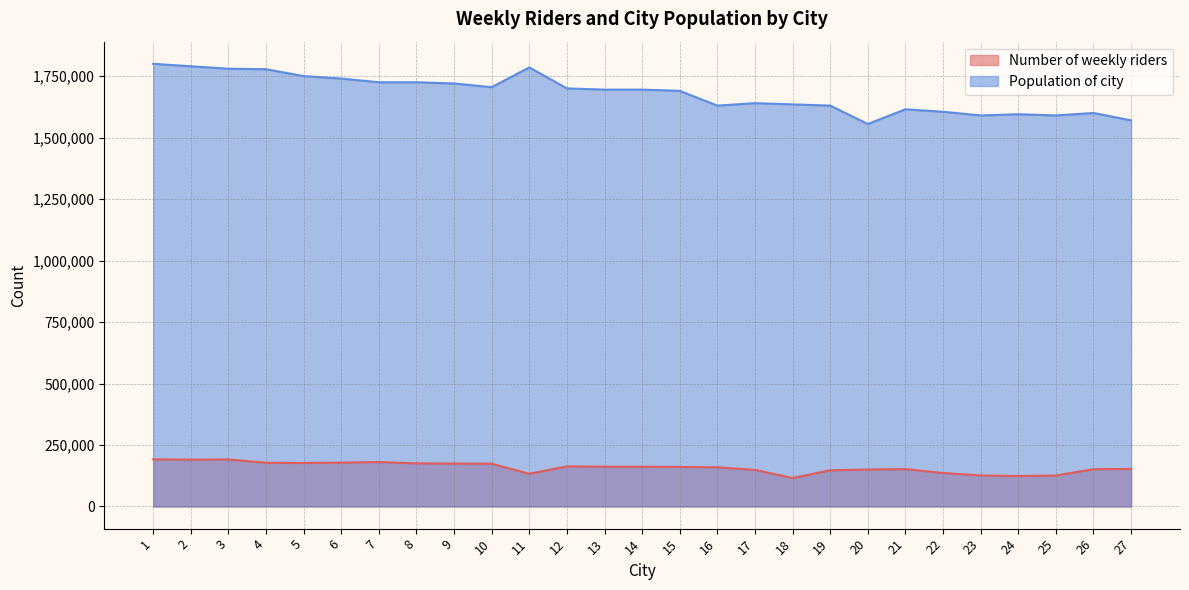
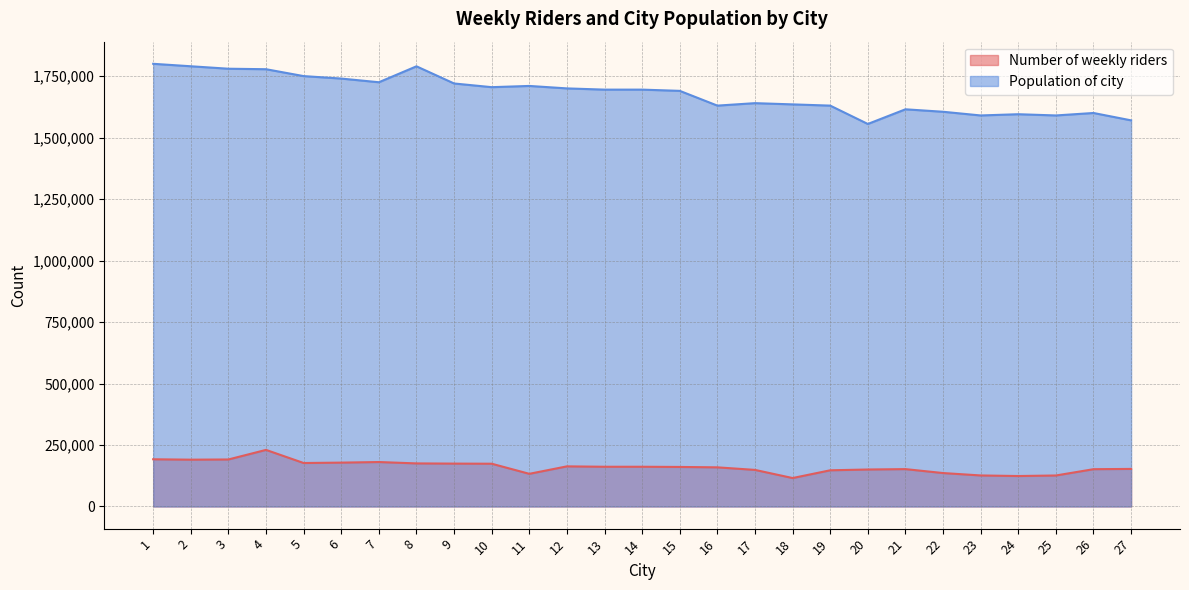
  {
    "Number of weekly riders": {
      "1": "190,000",
      "2": "190,000",
      "3": "190,000",
-     "4": "180,000",
+     "4": "230,000",
      "5": "180,000",
      "6": "180,000",
      "7": "180,000",
      "8": "180,000",
      "9": "170,000",
      "10": "170,000",
      "11": "130,000",
      "12": "160,000",
      "13": "160,000",
      "14": "160,000",
      "15": "160,000",
      "16": "160,000",
      "17": "150,000",
      "18": "120,000",
      "19": "150,000",
      "20": "150,000",
      "21": "150,000",
      "22": "140,000",
      "23": "130,000",
      "24": "120,000",
      "25": "130,000",
      "26": "150,000",
      "27": "150,000"
    },
    "Population of city": {
      "1": "1,800,000",
      "2": "1,790,000",
      "3": "1,780,000",
      "4": "1,780,000",
      "5": "1,750,000",
      "6": "1,740,000",
      "7": "1,730,000",
-     "8": "1,730,000",
+     "8": "1,790,000",
      "9": "1,720,000",
      "10": "1,710,000",
-     "11": "1,790,000",
+     "11": "1,710,000",
      "12": "1,700,000",
      "13": "1,700,000",
      "14": "1,700,000",
      "15": "1,690,000",
      "16": "1,630,000",
      "17": "1,640,000",
      "18": "1,640,000",
      "19": "1,630,000",
      "20": "1,560,000",
      "21": "1,620,000",
      "22": "1,610,000",
      "23": "1,590,000",
      "24": "1,600,000",
      "25": "1,590,000",
      "26": "1,600,000",
      "27": "1,570,000"
    }
  }
